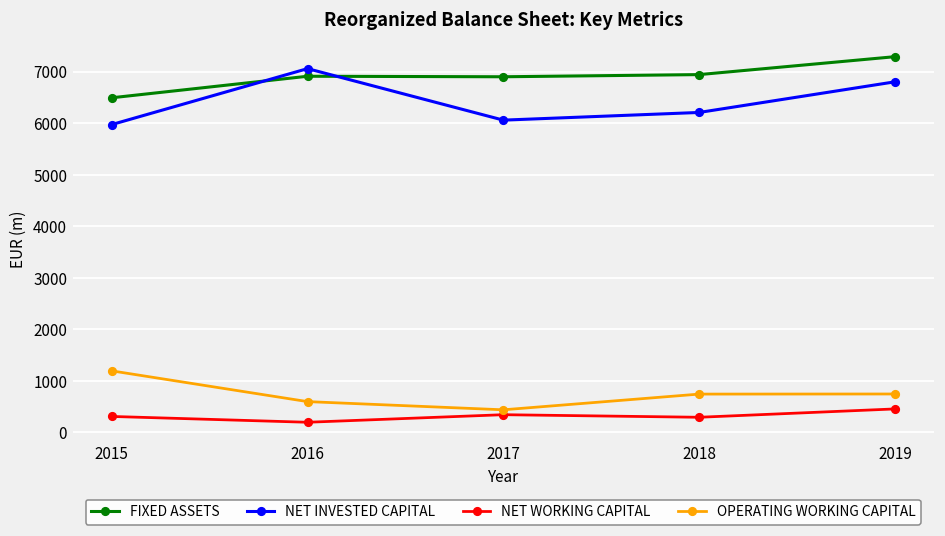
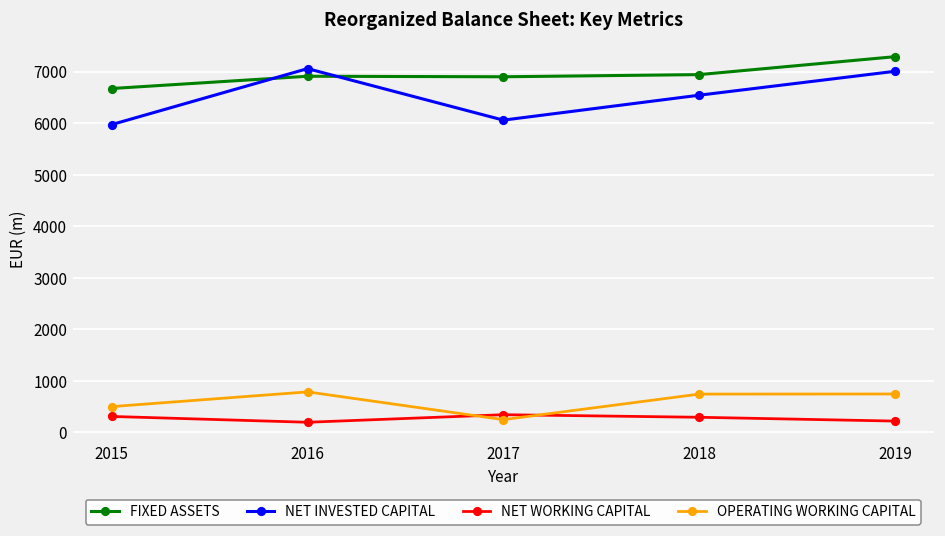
  {
    "FIXED ASSETS": {
-     "2015": 6500,
+     "2015": 6700,
      "2016": 6900,
      "2017": 6900,
      "2018": 6900,
      "2019": 7300
    },
    "NET INVESTED CAPITAL": {
      "2015": 6000,
      "2016": 7100,
      "2017": 6100,
-     "2018": 6200,
-     "2019": 6800
+     "2018": 6500,
+     "2019": 7000
    },
    "NET WORKING CAPITAL": {
      "2015": 300,
      "2016": 200,
      "2017": 300,
      "2018": 300,
-     "2019": 500
+     "2019": 200
    },
    "OPERATING WORKING CAPITAL": {
-     "2015": 1200,
-     "2016": 600,
-     "2017": 400,
+     "2015": 500,
+     "2016": 800,
+     "2017": 200,
      "2018": 700,
      "2019": 700
    }
  }
